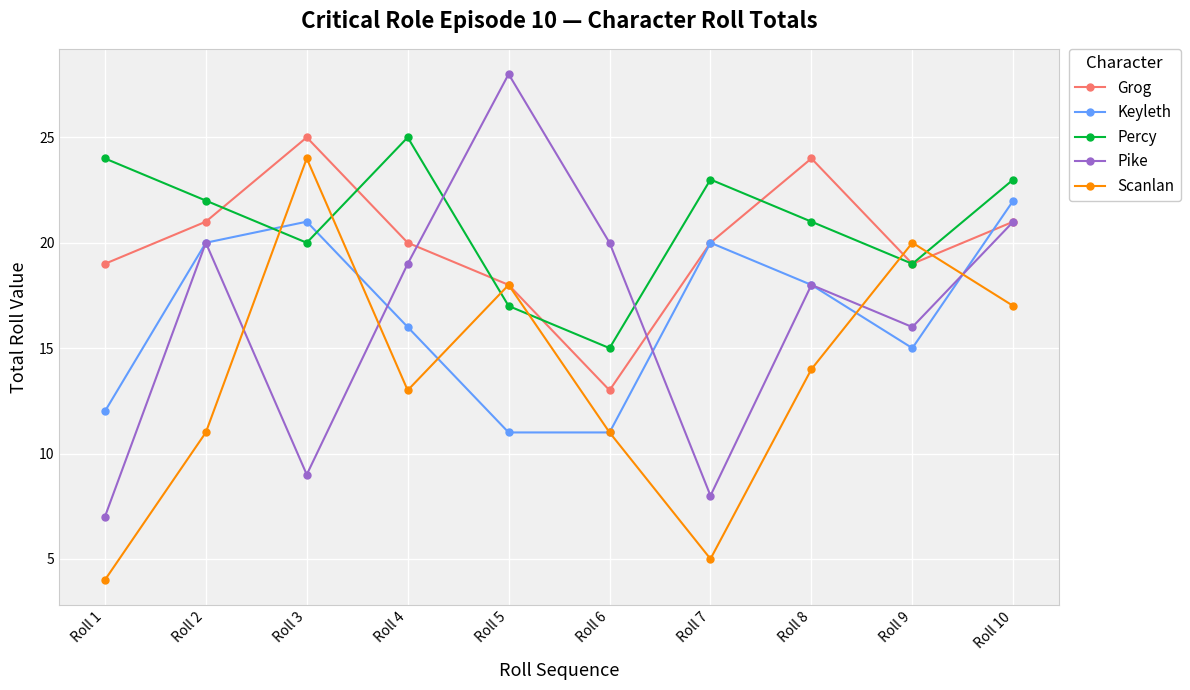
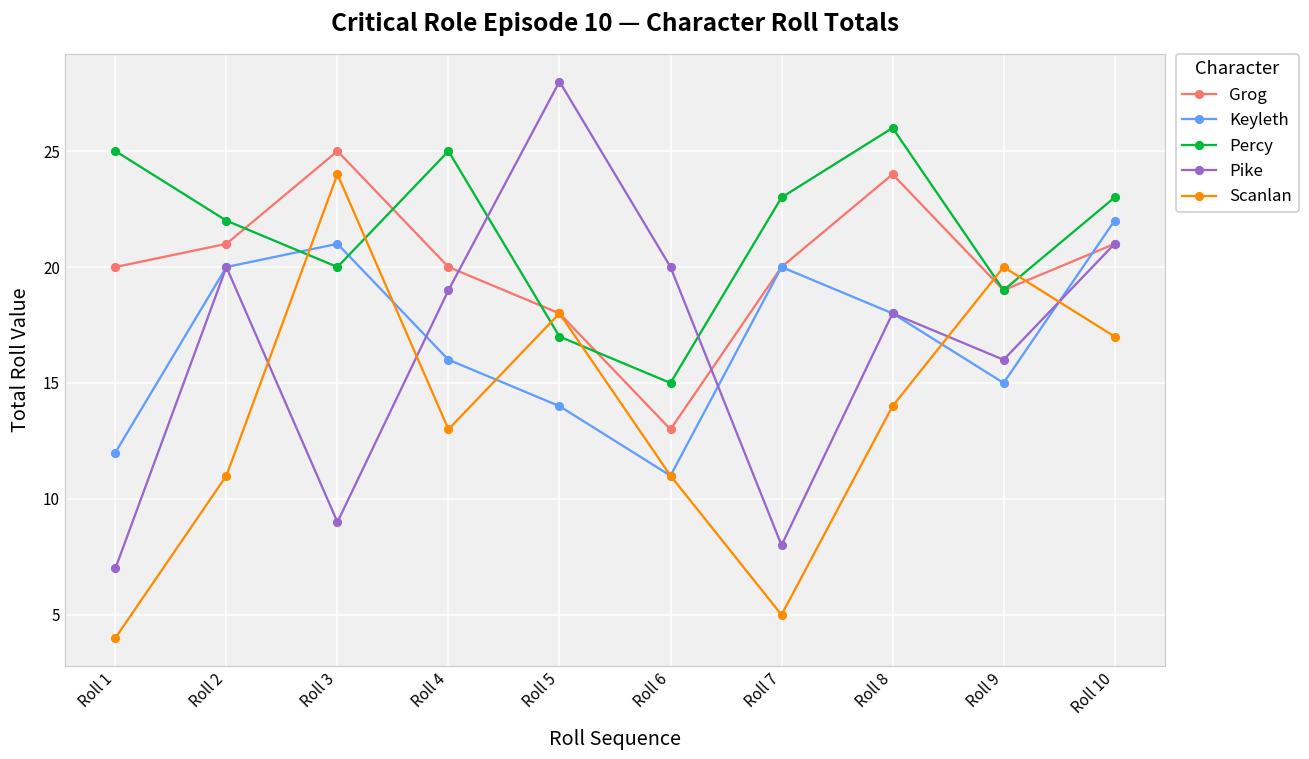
  {
    "Grog": {
-     "Roll 1": 19,
+     "Roll 1": 20,
      "Roll 2": 21,
      "Roll 3": 25,
      "Roll 4": 20,
      "Roll 6": 13,
      "Roll 8": 24
    },
    "Keyleth": {
      "Roll 1": 12,
      "Roll 3": 21,
      "Roll 4": 16,
-     "Roll 5": 11,
+     "Roll 5": 14,
      "Roll 9": 15,
      "Roll 10": 22
    },
    "Percy": {
-     "Roll 1": 24,
+     "Roll 1": 25,
      "Roll 2": 22,
      "Roll 3": 20,
      "Roll 4": 25,
      "Roll 5": 17,
      "Roll 6": 15,
      "Roll 7": 23,
-     "Roll 8": 21,
+     "Roll 8": 26,
      "Roll 10": 23
    },
    "Pike": {
      "Roll 1": 7,
      "Roll 3": 9,
      "Roll 4": 19,
      "Roll 5": 28,
      "Roll 6": 20,
      "Roll 7": 8,
      "Roll 9": 16
    },
    "Scanlan": {
      "Roll 1": 4,
      "Roll 2": 11,
      "Roll 3": 24,
      "Roll 4": 13,
      "Roll 7": 5,
      "Roll 8": 14,
      "Roll 9": 20,
      "Roll 10": 17
    }
  }
